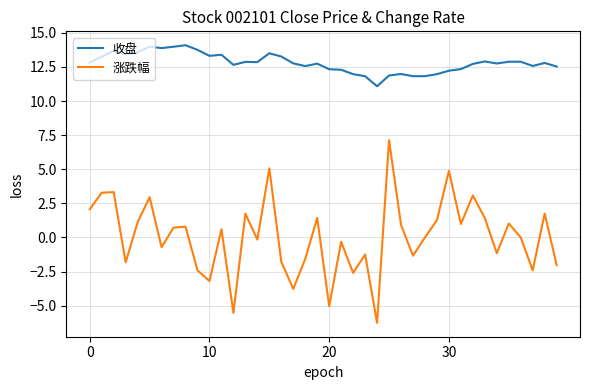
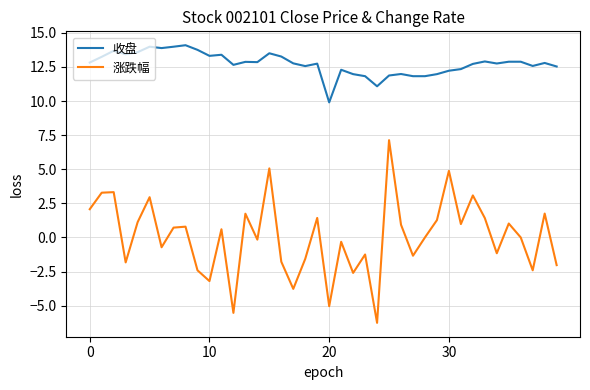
  {
    "收盘": {
      "10": 13.3,
-     "20": 12.3,
+     "20": 9.9,
      "30": 12.2
    },
    "涨跌幅": {
      "0": 2.1,
      "10": -3.2,
      "20": -5.0,
      "30": 4.9
    }
  }
